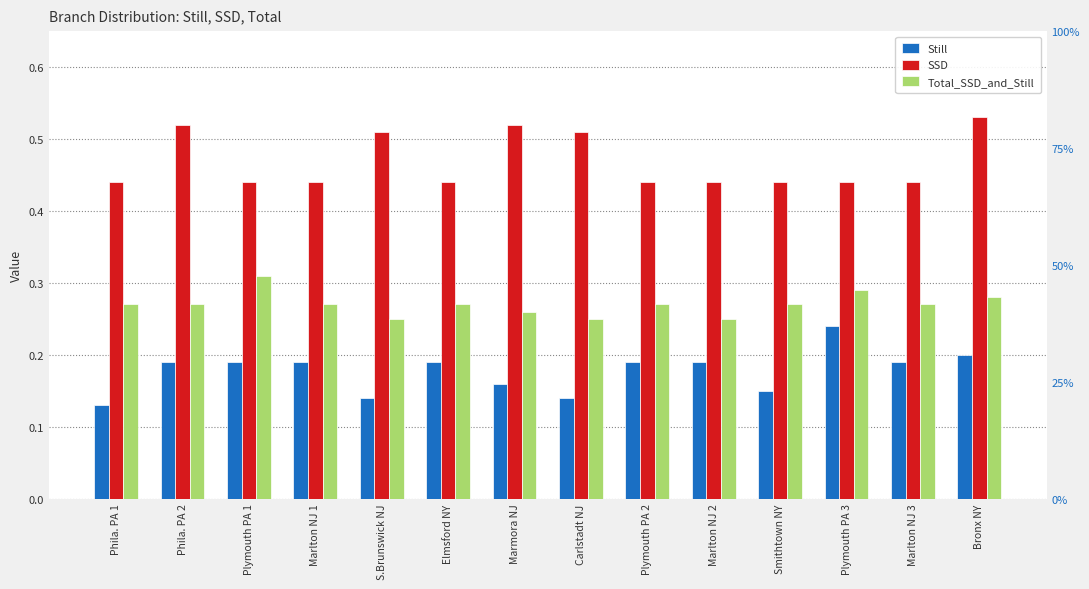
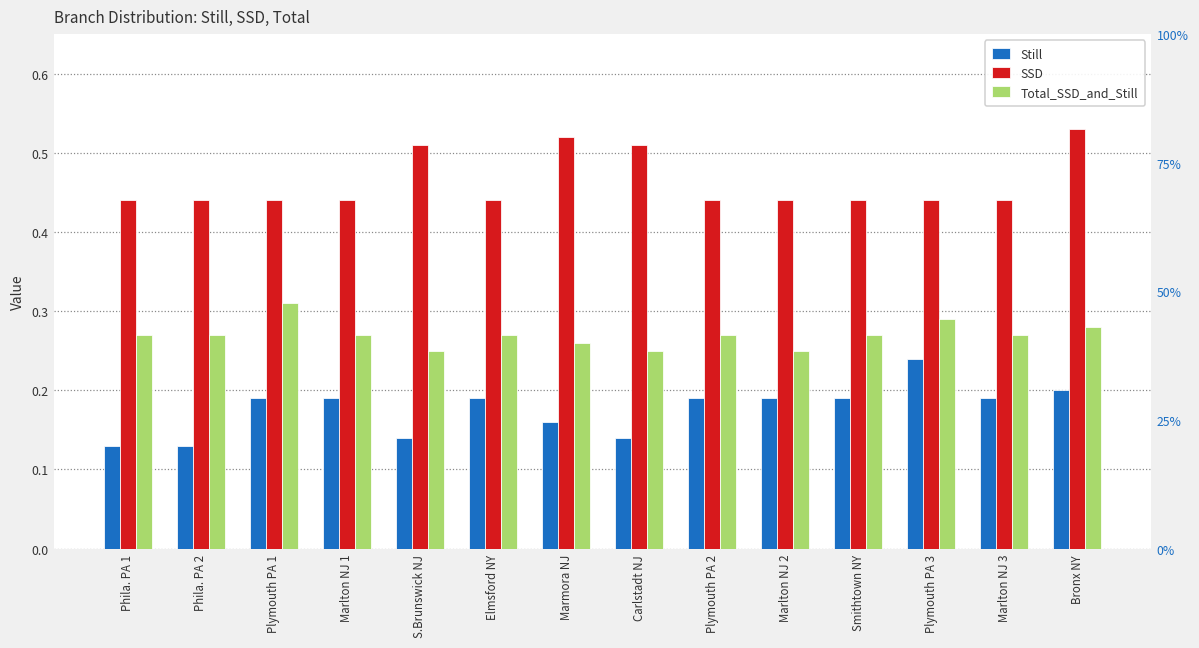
  {
    "Still": {
      "Phila. PA 1": 0.13,
-     "Phila. PA 2": 0.19,
+     "Phila. PA 2": 0.13,
      "Plymouth PA 1": 0.19,
      "Marlton NJ 1": 0.19,
      "S.Brunswick NJ": 0.14,
      "Elmsford NY": 0.19,
      "Marmora NJ": 0.16,
      "Carlstadt NJ": 0.14,
      "Plymouth PA 2": 0.19,
      "Marlton NJ 2": 0.19,
-     "Smithtown NY": 0.15,
+     "Smithtown NY": 0.19,
      "Plymouth PA 3": 0.24,
      "Marlton NJ 3": 0.19,
      "Bronx NY": 0.20
    },
    "SSD": {
      "Phila. PA 1": 0.44,
-     "Phila. PA 2": 0.52,
+     "Phila. PA 2": 0.44,
      "Plymouth PA 1": 0.44,
      "Marlton NJ 1": 0.44,
      "S.Brunswick NJ": 0.51,
      "Elmsford NY": 0.44,
      "Marmora NJ": 0.52,
      "Carlstadt NJ": 0.51,
      "Plymouth PA 2": 0.44,
      "Marlton NJ 2": 0.44,
      "Smithtown NY": 0.44,
      "Plymouth PA 3": 0.44,
      "Marlton NJ 3": 0.44,
      "Bronx NY": 0.53
    },
    "Total_SSD_and_Still": {
      "Phila. PA 1": 0.27,
      "Phila. PA 2": 0.27,
      "Plymouth PA 1": 0.31,
      "Marlton NJ 1": 0.27,
      "S.Brunswick NJ": 0.25,
      "Elmsford NY": 0.27,
      "Marmora NJ": 0.26,
      "Carlstadt NJ": 0.25,
      "Plymouth PA 2": 0.27,
      "Marlton NJ 2": 0.25,
      "Smithtown NY": 0.27,
      "Plymouth PA 3": 0.29,
      "Marlton NJ 3": 0.27,
      "Bronx NY": 0.28
    }
  }
